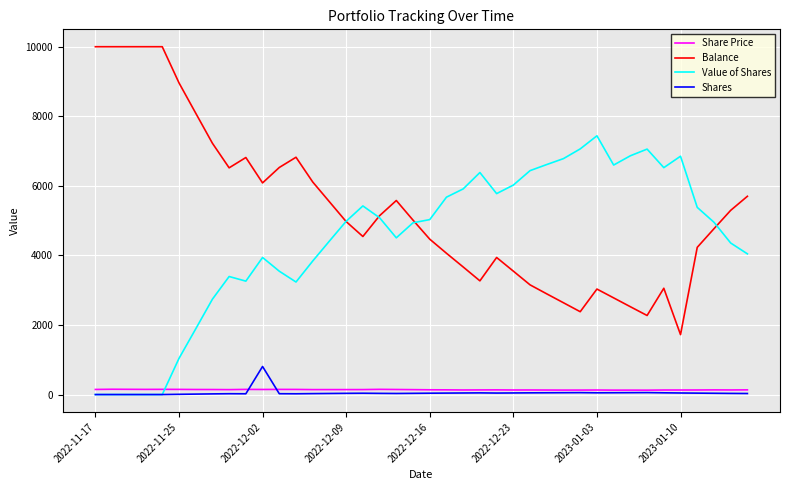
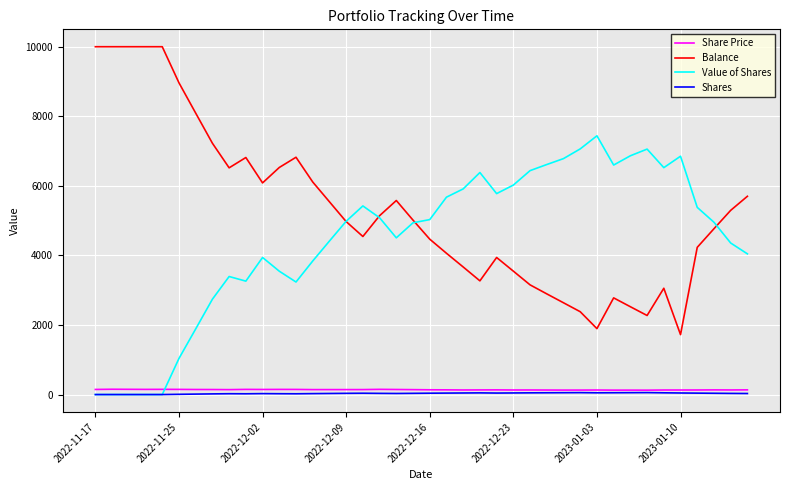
  {
    "Share Price": {
      "2022-11-17": 100,
      "2022-11-25": 100,
      "2022-12-02": 100,
      "2022-12-09": 100,
      "2022-12-16": 100,
      "2022-12-23": 100,
      "2023-01-03": 100,
      "2023-01-10": 100
    },
    "Balance": {
      "2022-11-17": 10000,
      "2022-11-25": 9000,
      "2022-12-02": 6100,
      "2022-12-16": 4500,
      "2022-12-23": 3500,
-     "2023-01-03": 3000,
+     "2023-01-03": 1900,
      "2023-01-10": 1700
    },
    "Value of Shares": {
      "2022-11-25": 1000,
      "2022-12-02": 3900,
      "2022-12-16": 5000,
      "2022-12-23": 6000,
      "2023-01-03": 7400,
      "2023-01-10": 6900
    },
    "Shares": {
      "2022-11-25": 0,
-     "2022-12-02": 800,
+     "2022-12-02": 0,
      "2022-12-09": 0,
      "2022-12-16": 0,
      "2022-12-23": 0,
      "2023-01-03": 100,
      "2023-01-10": 0
    }
  }
